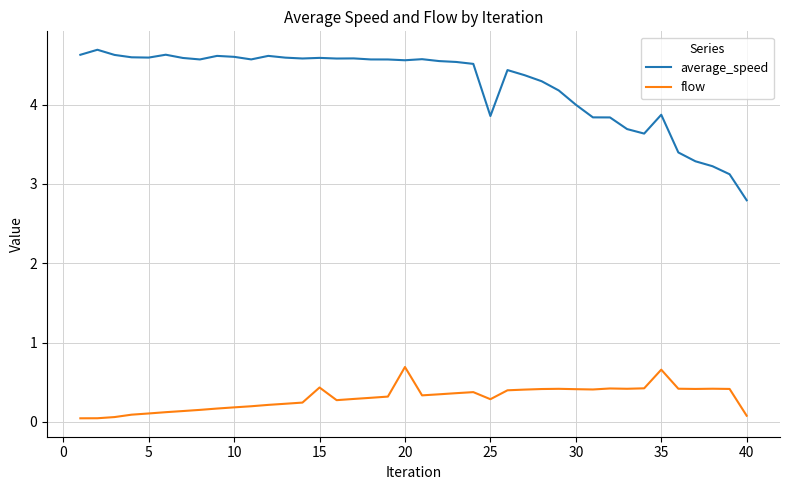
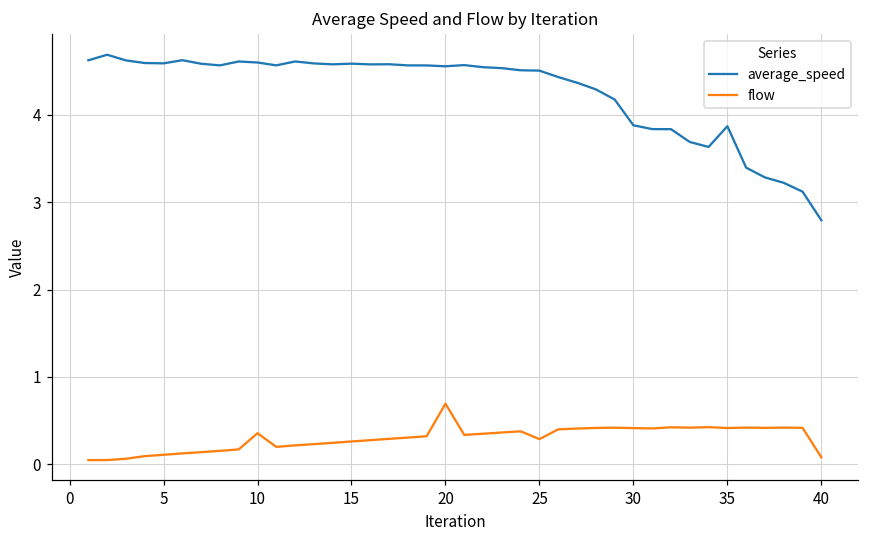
  {
    "average_speed": {
      "5": 4.6,
      "10": 4.6,
      "15": 4.6,
      "20": 4.6,
-     "25": 3.9,
-     "30": 4.0,
+     "25": 4.5,
+     "30": 3.9,
      "35": 3.9,
      "40": 2.8
    },
    "flow": {
      "5": 0.1,
-     "10": 0.2,
-     "15": 0.4,
+     "10": 0.4,
+     "15": 0.3,
      "20": 0.7,
      "25": 0.3,
      "30": 0.4,
-     "35": 0.7,
+     "35": 0.4,
      "40": 0.1
    }
  }
